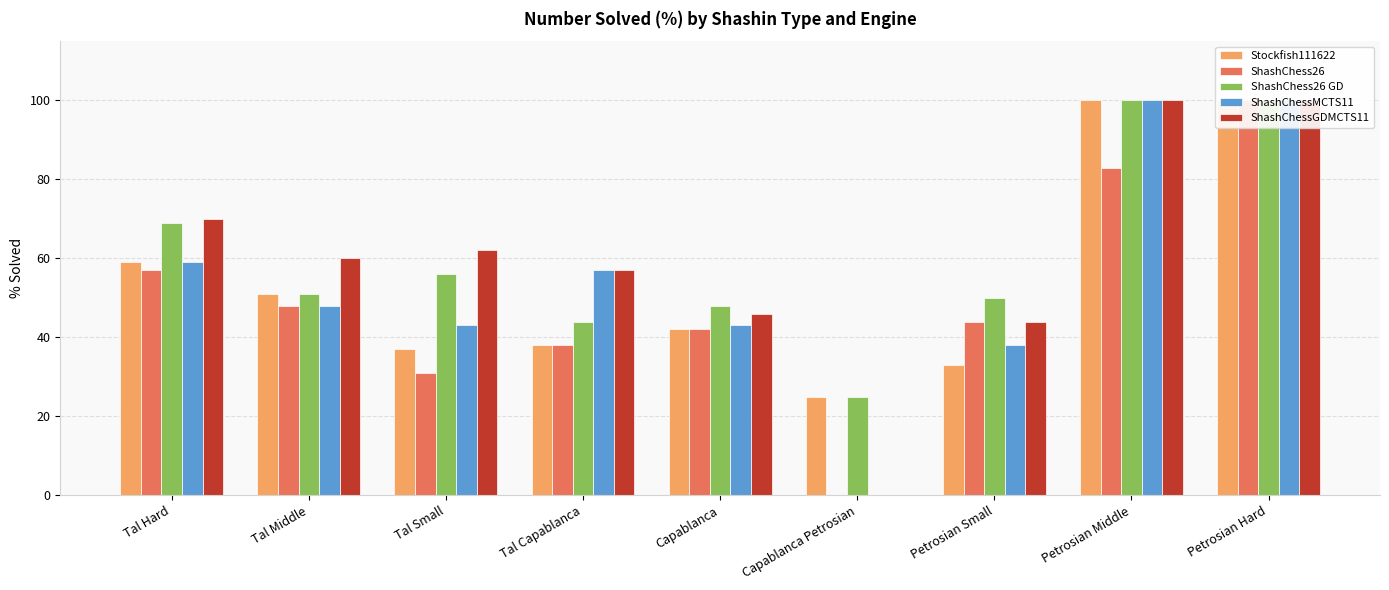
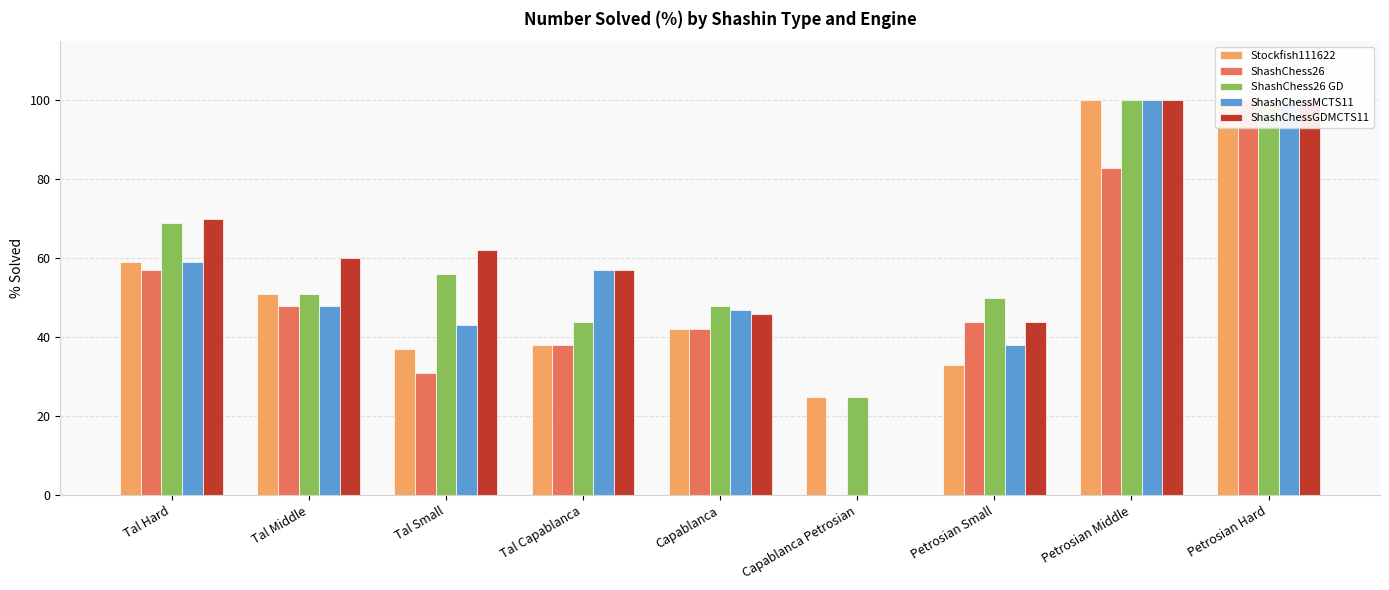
  {
    "ShashChess26 GD": {
      "Tal Hard": 69,
      "Tal Middle": 51,
      "Tal Small": 56,
      "Tal Capablanca": 44,
      "Capablanca": 48,
      "Capablanca Petrosian": 25,
      "Petrosian Small": 50,
      "Petrosian Middle": 100
    },
    "ShashChessMCTS11": {
      "Tal Hard": 59,
      "Tal Middle": 48,
      "Tal Small": 43,
      "Tal Capablanca": 57,
-     "Capablanca": 43,
+     "Capablanca": 47,
      "Capablanca Petrosian": 0,
      "Petrosian Small": 38,
      "Petrosian Middle": 100
    },
    "ShashChessGDMCTS11": {
      "Tal Hard": 70,
      "Tal Middle": 60,
      "Tal Small": 62,
      "Tal Capablanca": 57,
      "Capablanca": 46,
      "Capablanca Petrosian": 0,
      "Petrosian Small": 44,
      "Petrosian Middle": 100
    }
  }
